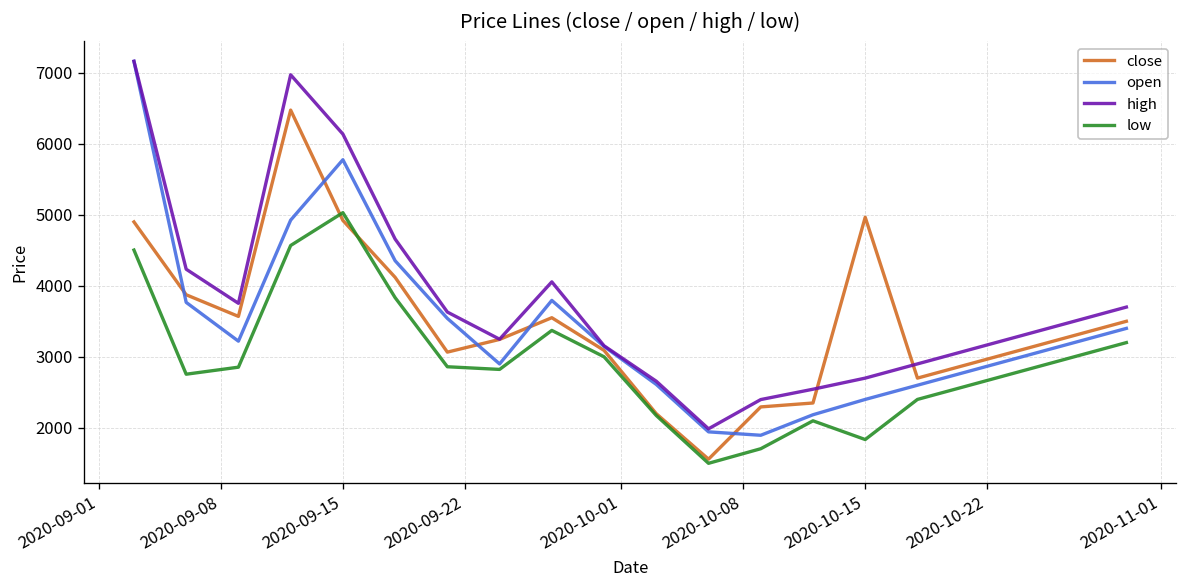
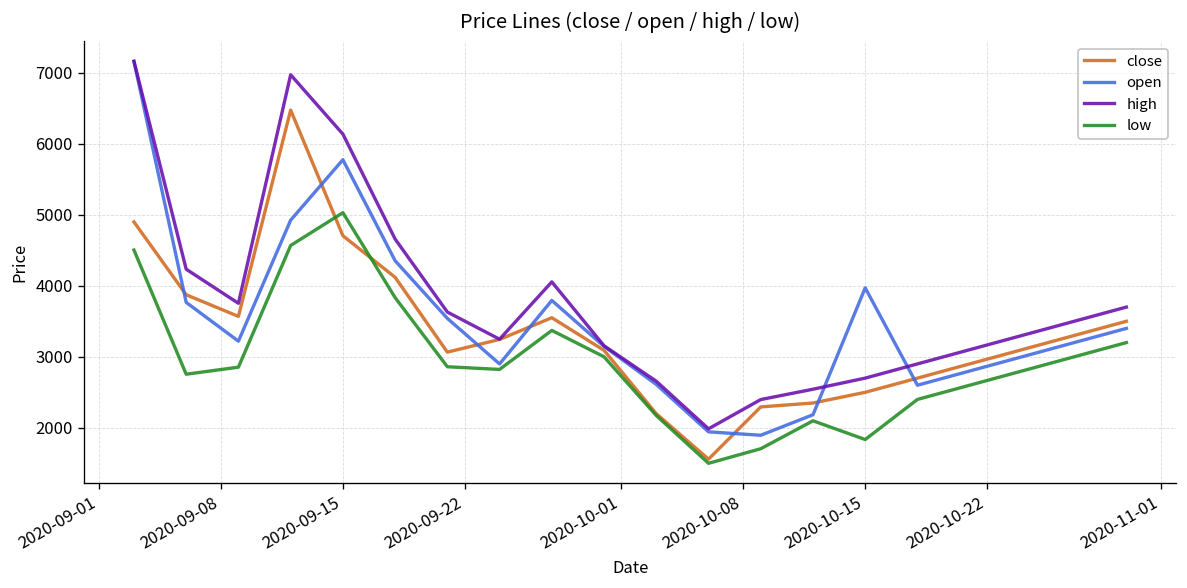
  {
    "close": {
-     "2020-09-15": 4900,
-     "2020-10-15": 5000
+     "2020-09-15": 4700,
+     "2020-10-15": 2500
    },
    "open": {
      "2020-09-15": 5800,
-     "2020-10-15": 2400
+     "2020-10-15": 4000
    },
    "high": {
      "2020-09-15": 6100,
      "2020-10-15": 2700
    },
    "low": {
      "2020-09-15": 5000,
      "2020-10-15": 1800
    }
  }
